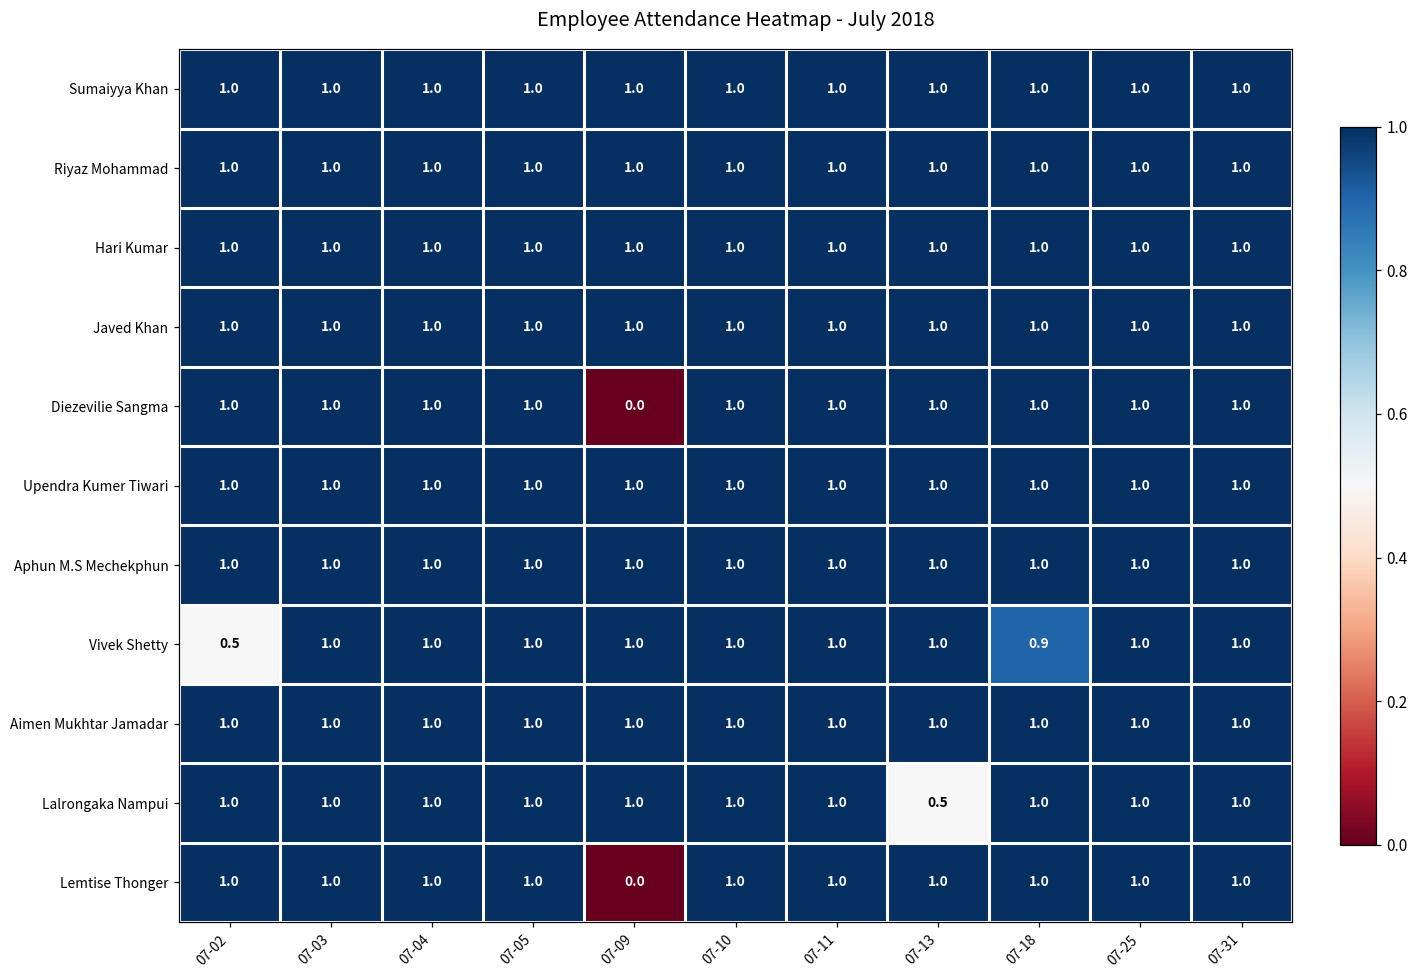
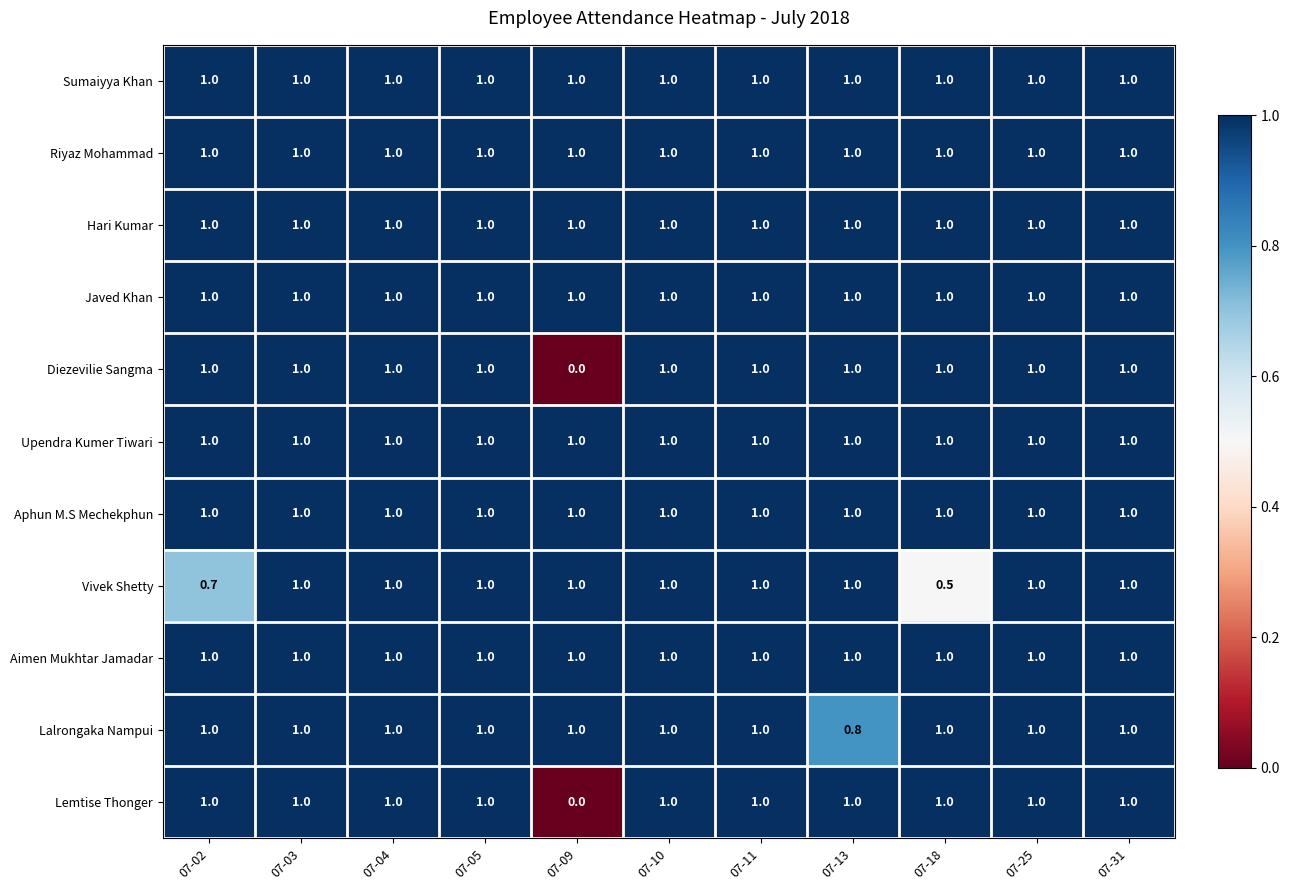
  {
    "Sumaiyya Khan": {
      "07-02": 1.0,
      "07-03": 1.0,
      "07-04": 1.0,
      "07-05": 1.0,
      "07-09": 1.0,
      "07-10": 1.0,
      "07-11": 1.0,
      "07-13": 1.0,
      "07-18": 1.0,
      "07-25": 1.0,
      "07-31": 1.0
    },
    "Riyaz Mohammad": {
      "07-02": 1.0,
      "07-03": 1.0,
      "07-04": 1.0,
      "07-05": 1.0,
      "07-09": 1.0,
      "07-10": 1.0,
      "07-11": 1.0,
      "07-13": 1.0,
      "07-18": 1.0,
      "07-25": 1.0,
      "07-31": 1.0
    },
    "Hari Kumar": {
      "07-02": 1.0,
      "07-03": 1.0,
      "07-04": 1.0,
      "07-05": 1.0,
      "07-09": 1.0,
      "07-10": 1.0,
      "07-11": 1.0,
      "07-13": 1.0,
      "07-18": 1.0,
      "07-25": 1.0,
      "07-31": 1.0
    },
    "Javed Khan": {
      "07-02": 1.0,
      "07-03": 1.0,
      "07-04": 1.0,
      "07-05": 1.0,
      "07-09": 1.0,
      "07-10": 1.0,
      "07-11": 1.0,
      "07-13": 1.0,
      "07-18": 1.0,
      "07-25": 1.0,
      "07-31": 1.0
    },
    "Diezevilie Sangma": {
      "07-02": 1.0,
      "07-03": 1.0,
      "07-04": 1.0,
      "07-05": 1.0,
      "07-09": 0.0,
      "07-10": 1.0,
      "07-11": 1.0,
      "07-13": 1.0,
      "07-18": 1.0,
      "07-25": 1.0,
      "07-31": 1.0
    },
    "Upendra Kumer Tiwari": {
      "07-02": 1.0,
      "07-03": 1.0,
      "07-04": 1.0,
      "07-05": 1.0,
      "07-09": 1.0,
      "07-10": 1.0,
      "07-11": 1.0,
      "07-13": 1.0,
      "07-18": 1.0,
      "07-25": 1.0,
      "07-31": 1.0
    },
    "Aphun M.S Mechekphun": {
      "07-02": 1.0,
      "07-03": 1.0,
      "07-04": 1.0,
      "07-05": 1.0,
      "07-09": 1.0,
      "07-10": 1.0,
      "07-11": 1.0,
      "07-13": 1.0,
      "07-18": 1.0,
      "07-25": 1.0,
      "07-31": 1.0
    },
    "Vivek Shetty": {
-     "07-02": 0.5,
+     "07-02": 0.7,
      "07-03": 1.0,
      "07-04": 1.0,
      "07-05": 1.0,
      "07-09": 1.0,
      "07-10": 1.0,
      "07-11": 1.0,
      "07-13": 1.0,
-     "07-18": 0.9,
+     "07-18": 0.5,
      "07-25": 1.0,
      "07-31": 1.0
    },
    "Aimen Mukhtar Jamadar": {
      "07-02": 1.0,
      "07-03": 1.0,
      "07-04": 1.0,
      "07-05": 1.0,
      "07-09": 1.0,
      "07-10": 1.0,
      "07-11": 1.0,
      "07-13": 1.0,
      "07-18": 1.0,
      "07-25": 1.0,
      "07-31": 1.0
    },
    "Lalrongaka Nampui": {
      "07-02": 1.0,
      "07-03": 1.0,
      "07-04": 1.0,
      "07-05": 1.0,
      "07-09": 1.0,
      "07-10": 1.0,
      "07-11": 1.0,
-     "07-13": 0.5,
+     "07-13": 0.8,
      "07-18": 1.0,
      "07-25": 1.0,
      "07-31": 1.0
    },
    "Lemtise Thonger": {
      "07-02": 1.0,
      "07-03": 1.0,
      "07-04": 1.0,
      "07-05": 1.0,
      "07-09": 0.0,
      "07-10": 1.0,
      "07-11": 1.0,
      "07-13": 1.0,
      "07-18": 1.0,
      "07-25": 1.0,
      "07-31": 1.0
    }
  }
